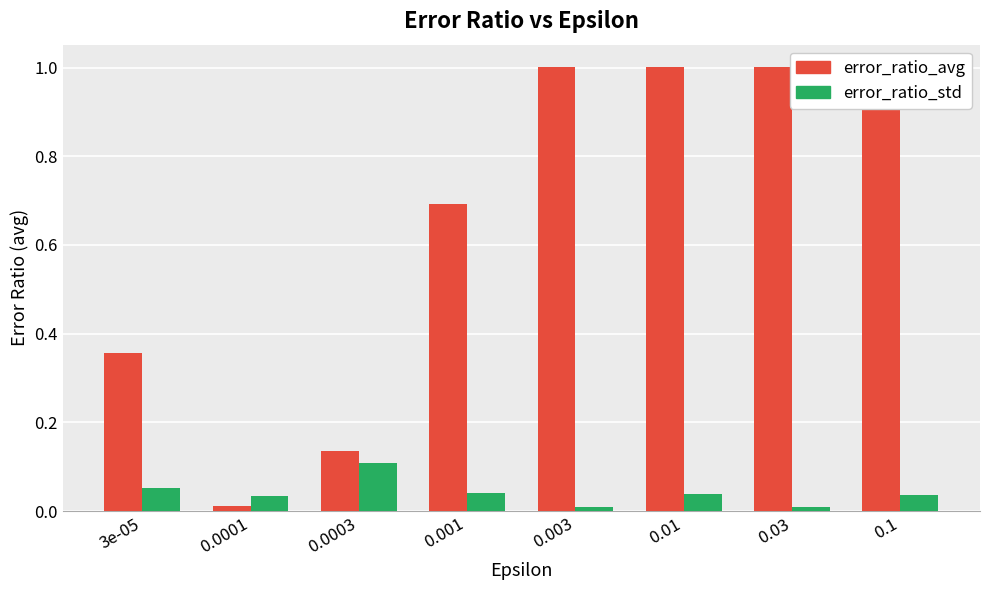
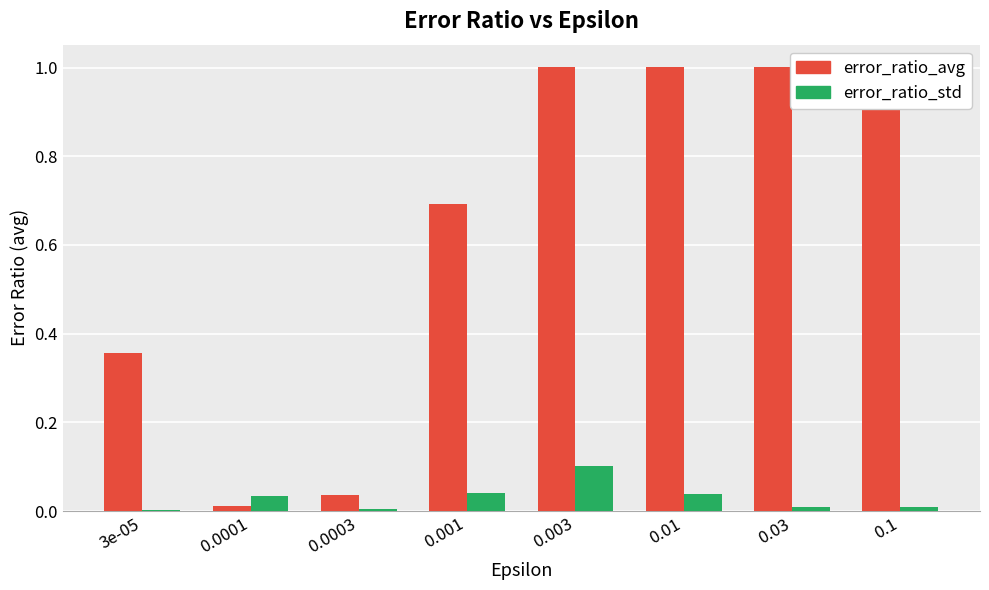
  {
    "error_ratio_avg": {
      "3e-05": 0.36,
      "0.0001": 0.01,
-     "0.0003": 0.13,
+     "0.0003": 0.04,
      "0.001": 0.69,
      "0.003": 1.00,
      "0.01": 1.00,
      "0.03": 1.00
    },
    "error_ratio_std": {
-     "3e-05": 0.05,
+     "3e-05": 0.00,
      "0.0001": 0.03,
-     "0.0003": 0.11,
+     "0.0003": 0.01,
      "0.001": 0.04,
-     "0.003": 0.01,
+     "0.003": 0.10,
      "0.01": 0.04,
      "0.03": 0.01,
-     "0.1": 0.04
+     "0.1": 0.01
    }
  }
